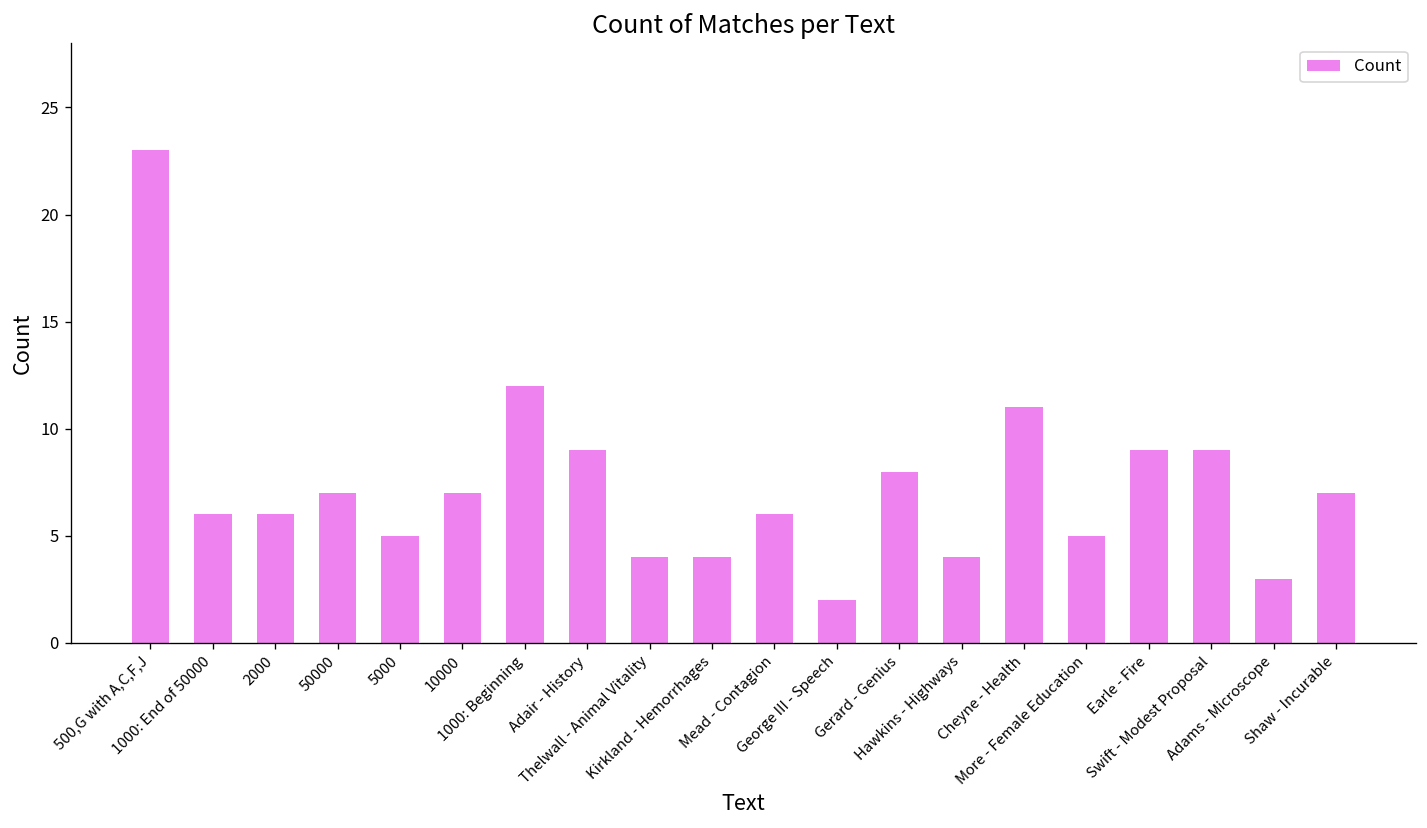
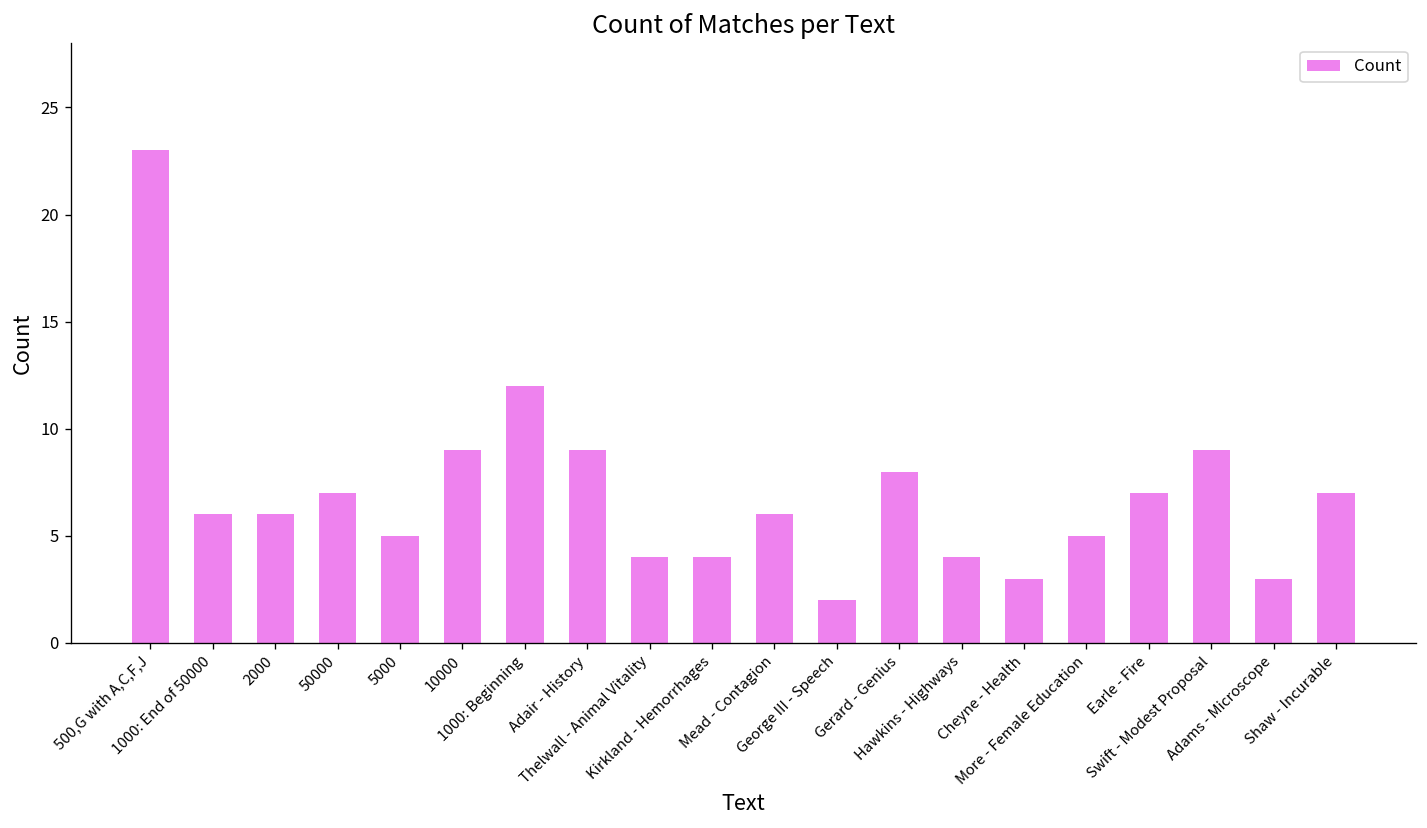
  {
    "500,G with A,C,F,J": 23,
    "1000: End of 50000": 6,
    "2000": 6,
    "50000": 7,
    "5000": 5,
-   "10000": 7,
+   "10000": 9,
    "1000: Beginning": 12,
    "Adair - History": 9,
    "Thelwall - Animal Vitality": 4,
    "Kirkland - Hemorrhages": 4,
    "Mead - Contagion": 6,
    "George III - Speech": 2,
    "Gerard - Genius": 8,
    "Hawkins - Highways": 4,
-   "Cheyne - Health": 11,
+   "Cheyne - Health": 3,
    "More - Female Education": 5,
-   "Earle - Fire": 9,
+   "Earle - Fire": 7,
    "Swift - Modest Proposal": 9,
    "Adams - Microscope": 3,
    "Shaw - Incurable": 7
  }
